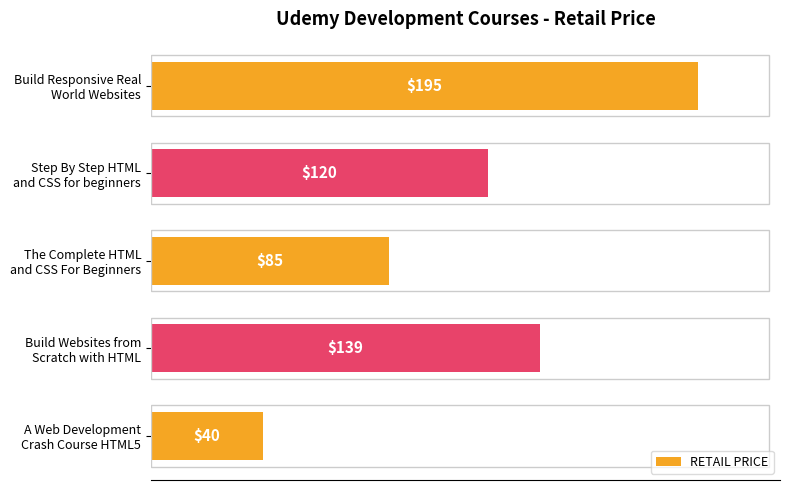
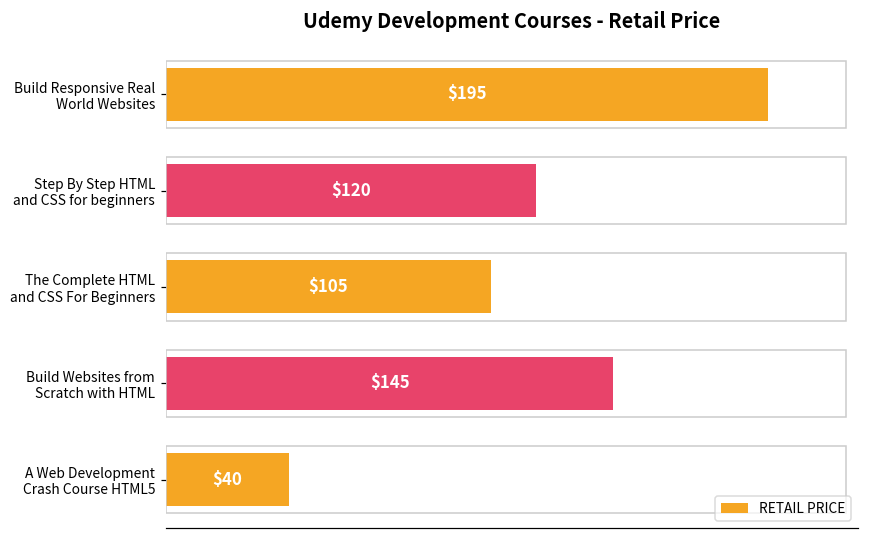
  {
    "Build Responsive Real World Websites": "$195",
    "Step By Step HTML and CSS for beginners": "$120",
-   "The Complete HTML and CSS For Beginners": "$85",
-   "Build Websites from Scratch with HTML": "$139",
+   "The Complete HTML and CSS For Beginners": "$105",
+   "Build Websites from Scratch with HTML": "$145",
    "A Web Development Crash Course HTML5": "$40"
  }
